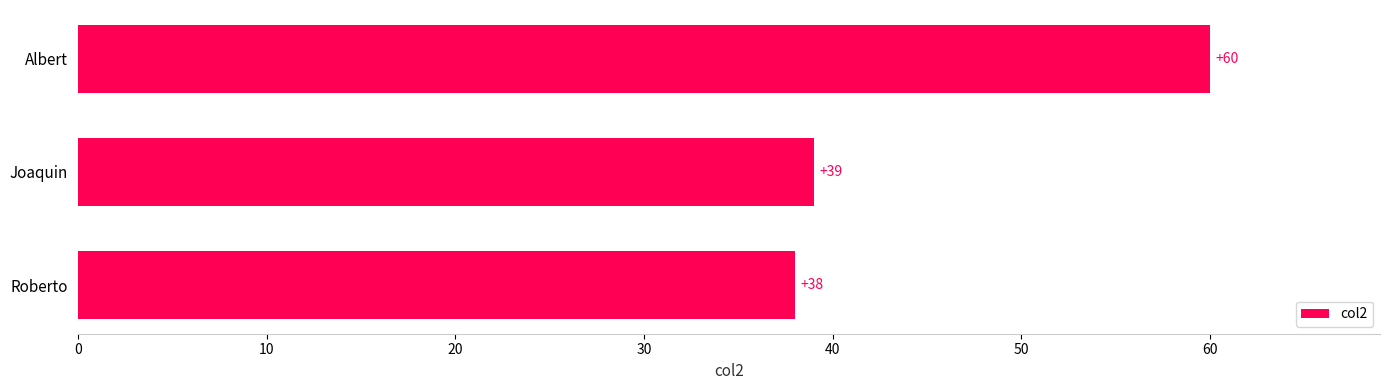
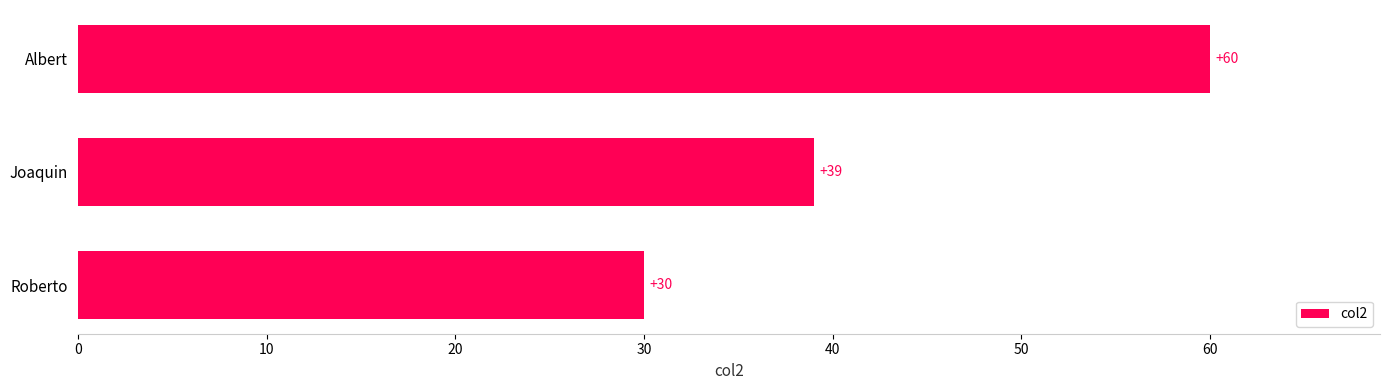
  {
    "Albert": "+60",
    "Joaquin": "+39",
-   "Roberto": "+38"
+   "Roberto": "+30"
  }
